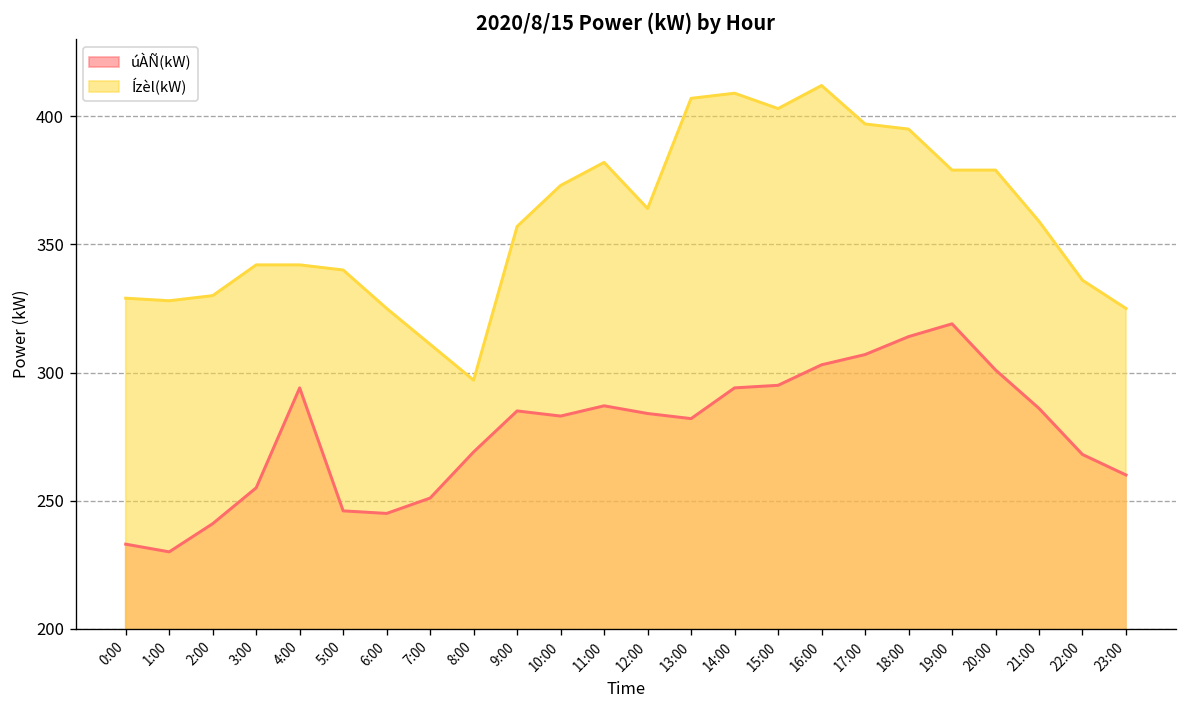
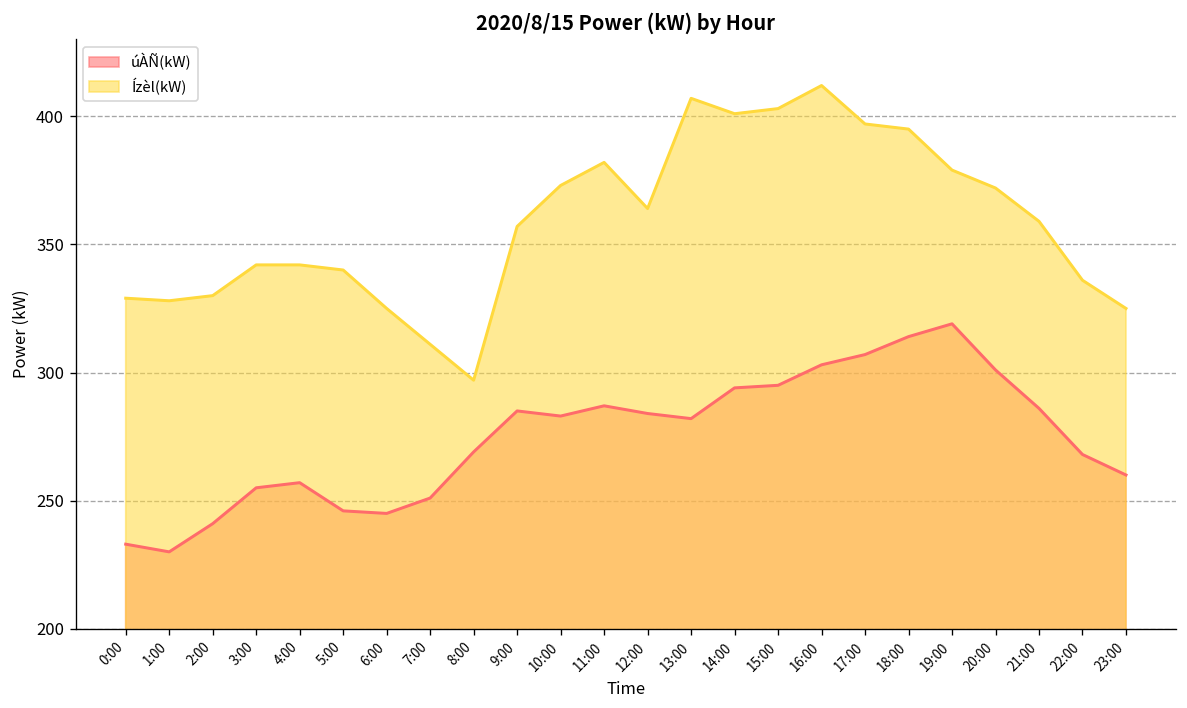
  {
    "úÀÑ(kW)": {
      "0:00": 233,
      "1:00": 230,
      "2:00": 241,
      "3:00": 255,
-     "4:00": 294,
+     "4:00": 257,
      "5:00": 246,
      "6:00": 245,
      "7:00": 251,
      "8:00": 269,
      "9:00": 285,
      "10:00": 283,
      "11:00": 287,
      "12:00": 284,
      "13:00": 282,
      "14:00": 294,
      "15:00": 295,
      "16:00": 303,
      "17:00": 307,
      "18:00": 314,
      "19:00": 319,
      "20:00": 301,
      "21:00": 286,
      "22:00": 268,
      "23:00": 260
    },
    "Ízèl(kW)": {
      "0:00": 329,
      "1:00": 328,
      "2:00": 330,
      "3:00": 342,
      "4:00": 342,
      "5:00": 340,
      "6:00": 325,
      "7:00": 311,
      "8:00": 297,
      "9:00": 357,
      "10:00": 373,
      "11:00": 382,
      "12:00": 364,
      "13:00": 407,
-     "14:00": 409,
+     "14:00": 401,
      "15:00": 403,
      "16:00": 412,
      "17:00": 397,
      "18:00": 395,
      "19:00": 379,
-     "20:00": 379,
+     "20:00": 372,
      "21:00": 359,
      "22:00": 336,
      "23:00": 325
    }
  }
